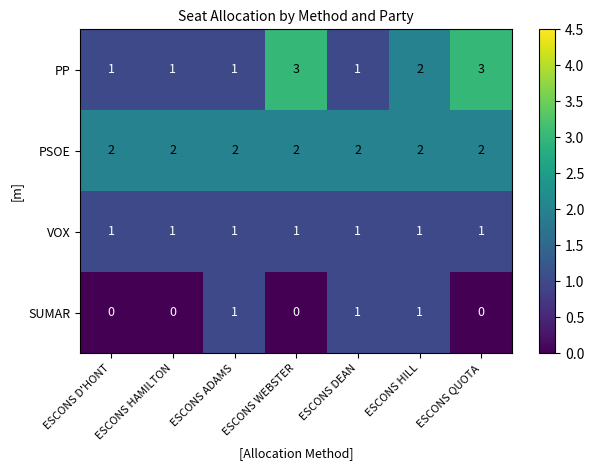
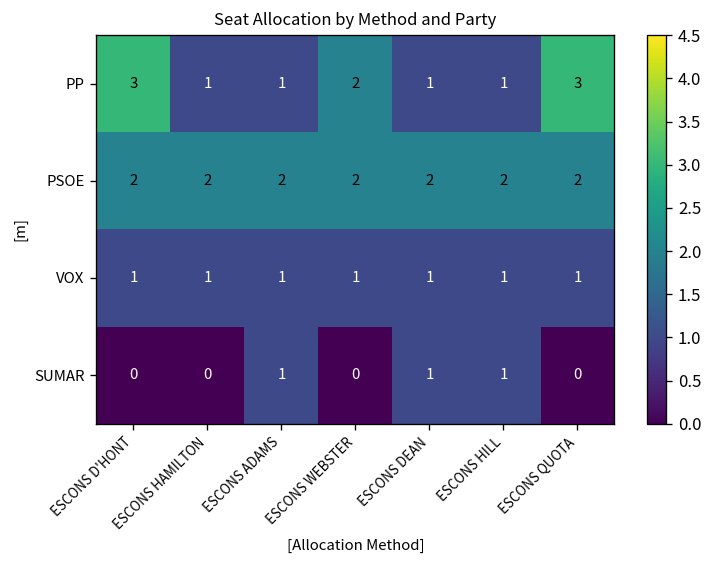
  {
    "PP": {
-     "ESCONS D'HONT": 1,
+     "ESCONS D'HONT": 3,
      "ESCONS HAMILTON": 1,
      "ESCONS ADAMS": 1,
-     "ESCONS WEBSTER": 3,
+     "ESCONS WEBSTER": 2,
      "ESCONS DEAN": 1,
-     "ESCONS HILL": 2,
+     "ESCONS HILL": 1,
      "ESCONS QUOTA": 3
    },
    "PSOE": {
      "ESCONS D'HONT": 2,
      "ESCONS HAMILTON": 2,
      "ESCONS ADAMS": 2,
      "ESCONS WEBSTER": 2,
      "ESCONS DEAN": 2,
      "ESCONS HILL": 2,
      "ESCONS QUOTA": 2
    },
    "VOX": {
      "ESCONS D'HONT": 1,
      "ESCONS HAMILTON": 1,
      "ESCONS ADAMS": 1,
      "ESCONS WEBSTER": 1,
      "ESCONS DEAN": 1,
      "ESCONS HILL": 1,
      "ESCONS QUOTA": 1
    },
    "SUMAR": {
      "ESCONS D'HONT": 0,
      "ESCONS HAMILTON": 0,
      "ESCONS ADAMS": 1,
      "ESCONS WEBSTER": 0,
      "ESCONS DEAN": 1,
      "ESCONS HILL": 1,
      "ESCONS QUOTA": 0
    }
  }
